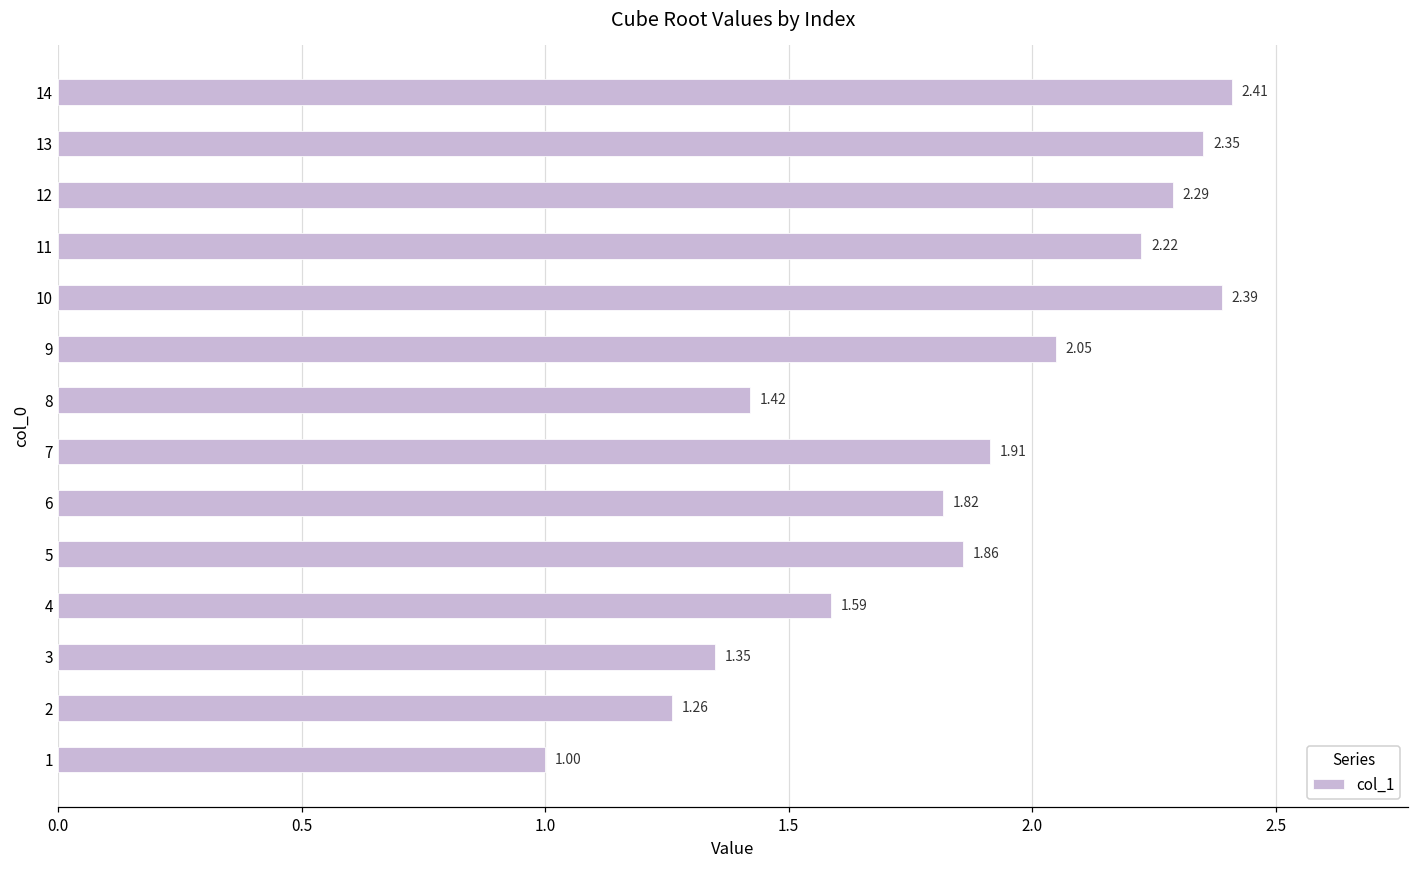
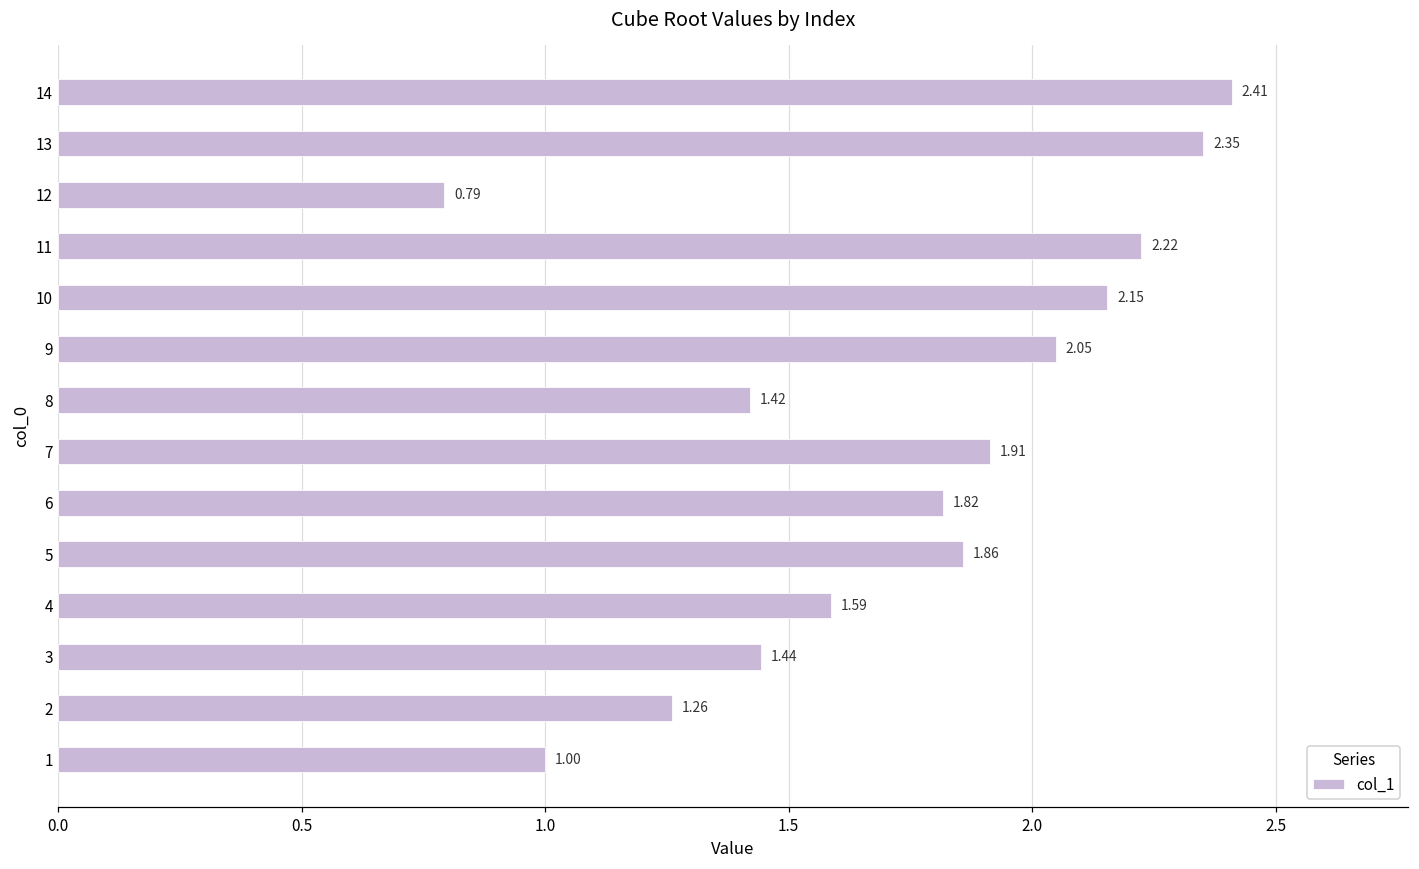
  {
    "14": 2.41,
    "13": 2.35,
-   "12": 2.29,
+   "12": 0.79,
    "11": 2.22,
-   "10": 2.39,
+   "10": 2.15,
    "9": 2.05,
    "8": 1.42,
    "7": 1.91,
    "6": 1.82,
    "5": 1.86,
    "4": 1.59,
-   "3": 1.35,
+   "3": 1.44,
    "2": 1.26,
    "1": 1.00
  }
